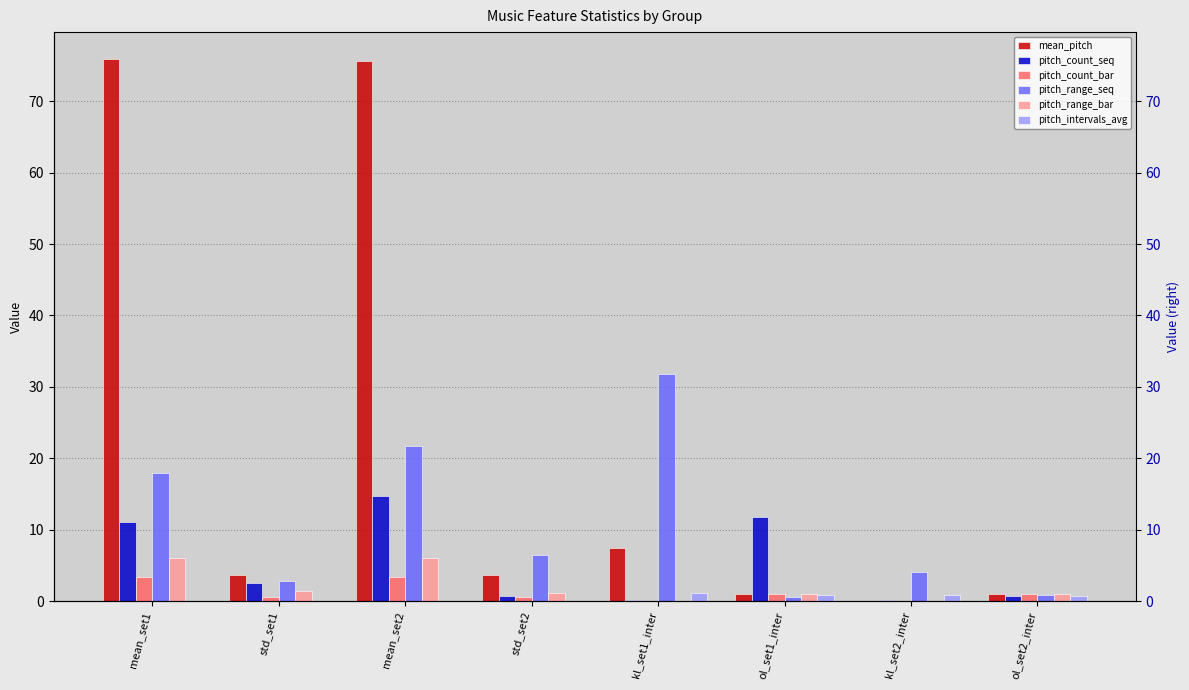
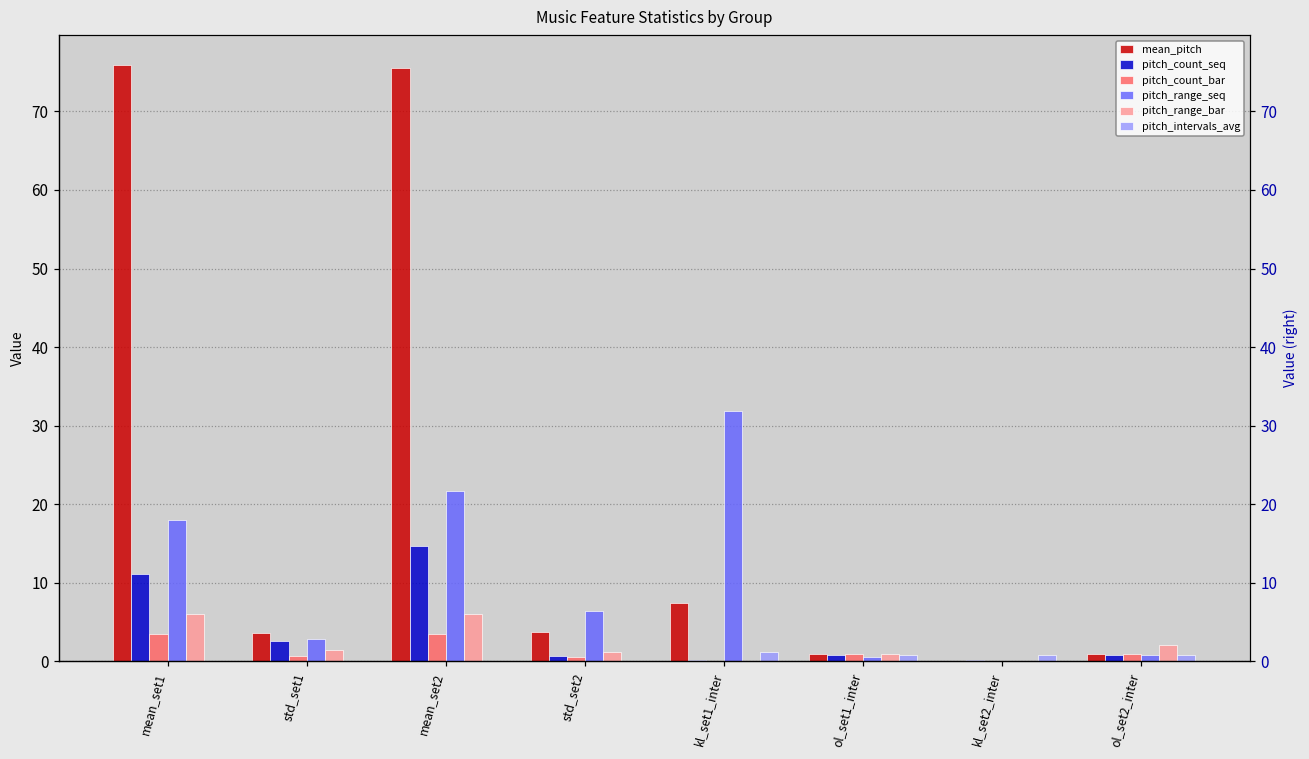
  {
    "mean_pitch": {
      "mean_set1": 76,
      "std_set1": 4,
      "mean_set2": 76,
      "std_set2": 4,
      "kl_set1_inter": 7,
      "ol_set1_inter": 1,
      "ol_set2_inter": 1
    },
    "pitch_count_seq": {
      "mean_set1": 11,
      "std_set1": 3,
      "mean_set2": 15,
      "std_set2": 1,
-     "ol_set1_inter": 12,
+     "ol_set1_inter": 1,
      "ol_set2_inter": 1
    },
    "pitch_count_bar": {
      "mean_set1": 3,
      "std_set1": 1,
      "mean_set2": 3,
      "std_set2": 1,
      "ol_set1_inter": 1,
      "ol_set2_inter": 1
    },
    "pitch_range_seq": {
      "mean_set1": 18,
      "std_set1": 3,
      "mean_set2": 22,
      "std_set2": 6,
      "kl_set1_inter": 32,
      "ol_set1_inter": 1,
-     "kl_set2_inter": 4,
+     "kl_set2_inter": 0,
      "ol_set2_inter": 1
    },
    "pitch_range_bar": {
      "mean_set1": 6,
      "std_set1": 1,
      "mean_set2": 6,
      "std_set2": 1,
      "ol_set1_inter": 1,
-     "ol_set2_inter": 1
+     "ol_set2_inter": 2
    },
    "pitch_intervals_avg": {
      "kl_set1_inter": 1,
      "ol_set1_inter": 1,
      "kl_set2_inter": 1,
      "ol_set2_inter": 1
    }
  }
